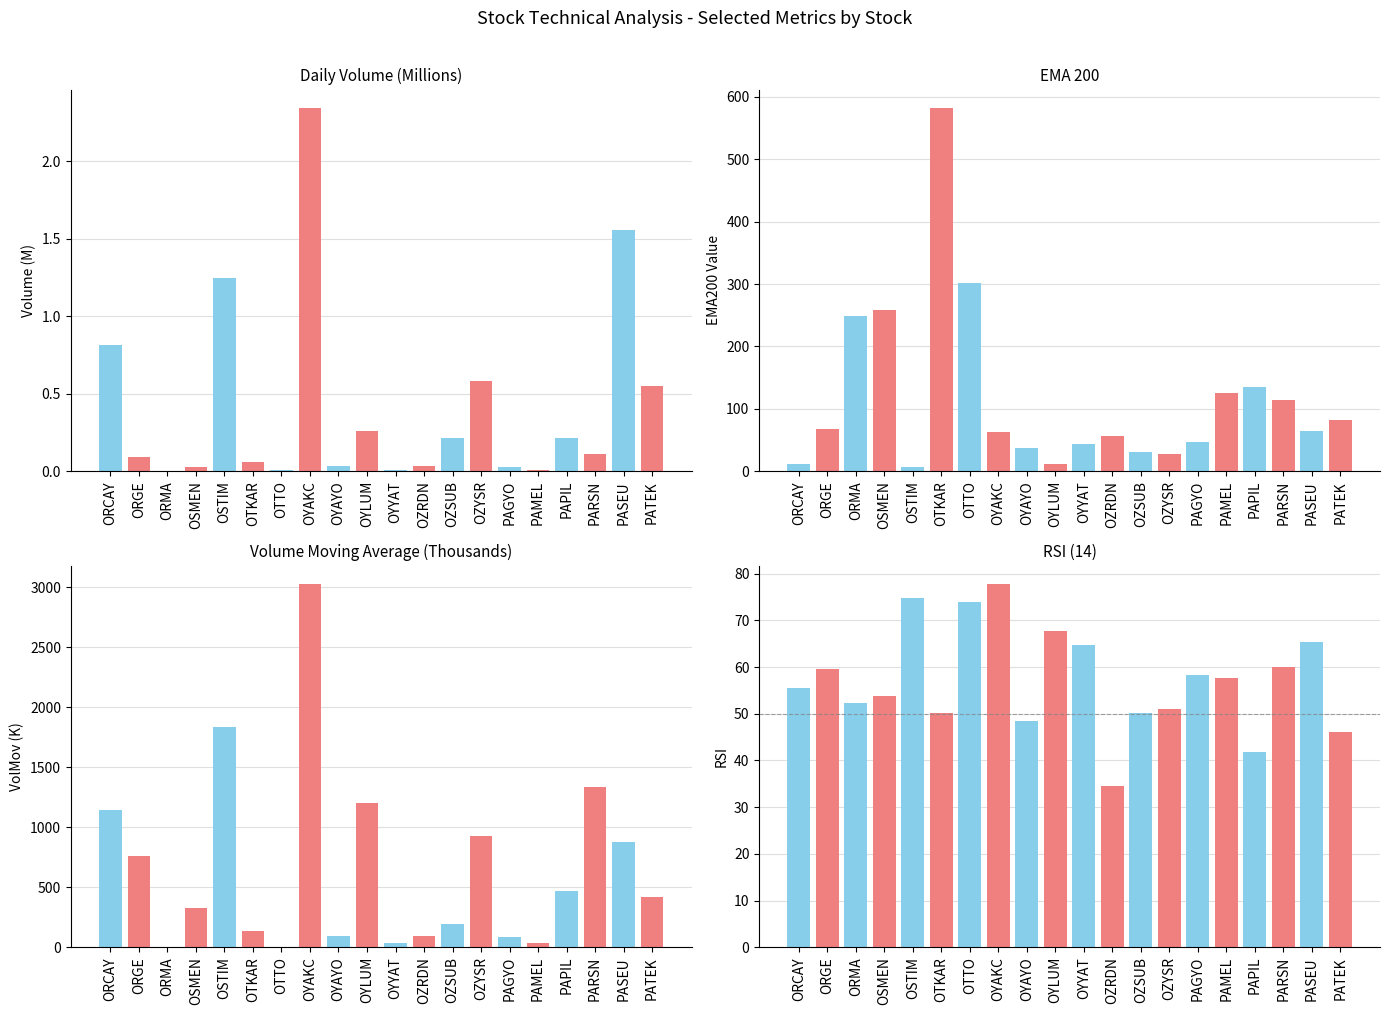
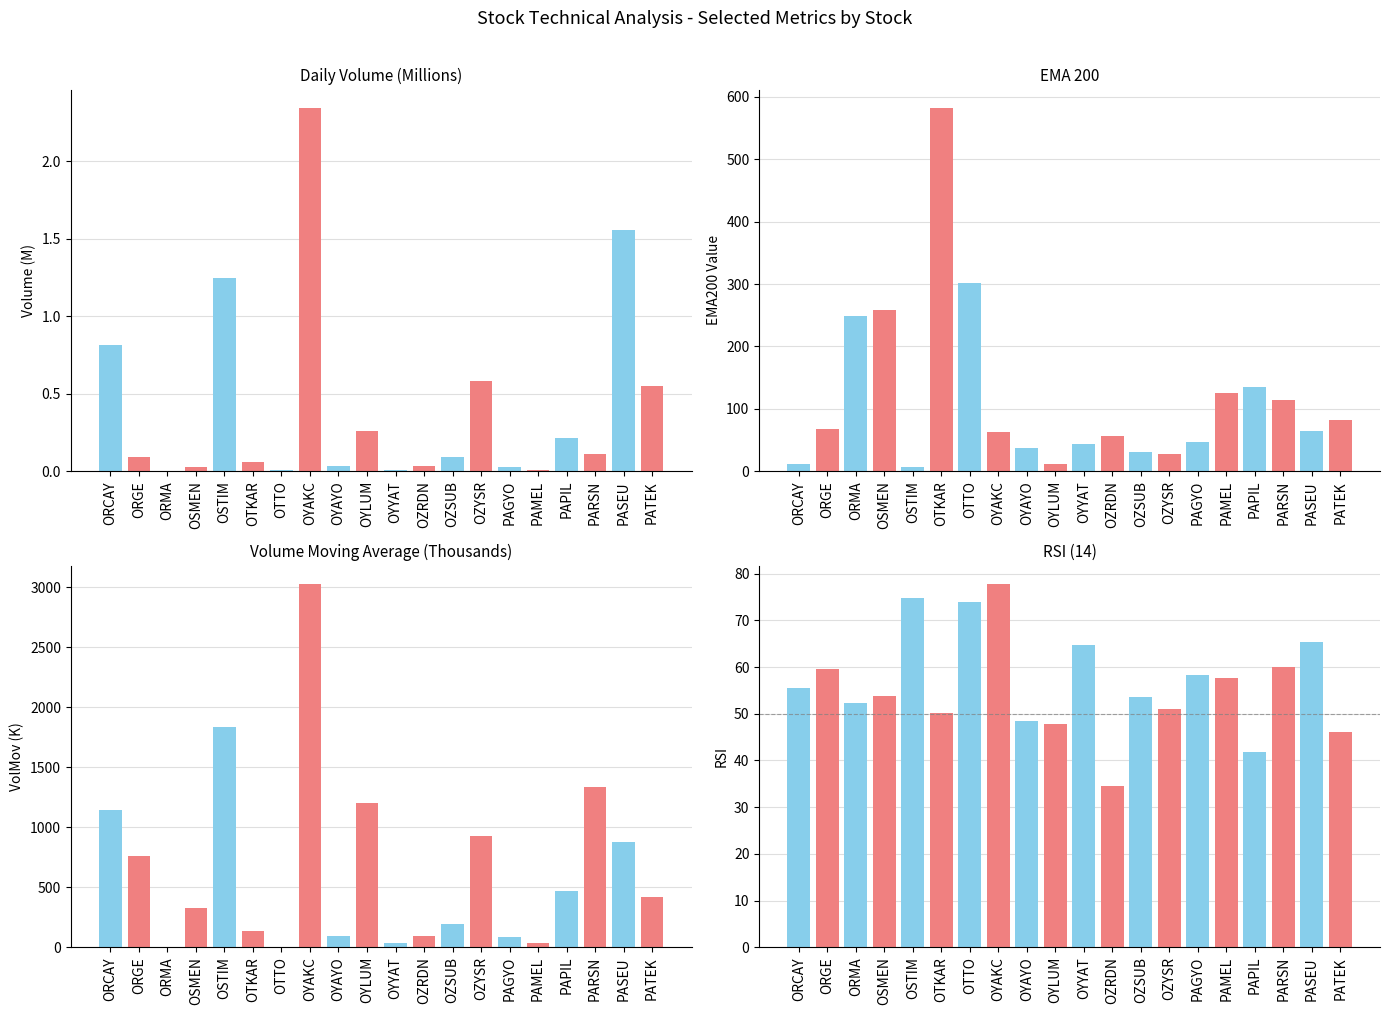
  {
    "Daily Volume (Millions)": {
      "ORCAY": 0.82,
      "ORGE": 0.10,
      "OSMEN": 0.03,
      "OSTIM": 1.25,
      "OTKAR": 0.06,
      "OYAKC": 2.34,
      "OYAYO": 0.03,
      "OYLUM": 0.26,
      "OZRDN": 0.03,
-     "OZSUB": 0.21,
+     "OZSUB": 0.09,
      "OZYSR": 0.58,
      "PAGYO": 0.03,
      "PAPIL": 0.22,
      "PARSN": 0.11,
      "PASEU": 1.56,
      "PATEK": 0.55
    },
    "EMA 200": {
      "ORCAY": 10,
      "ORGE": 70,
      "ORMA": 250,
      "OSMEN": 260,
      "OSTIM": 10,
      "OTKAR": 580,
      "OTTO": 300,
      "OYAKC": 60,
      "OYAYO": 40,
      "OYLUM": 10,
      "OYYAT": 40,
      "OZRDN": 60,
      "OZSUB": 30,
      "OZYSR": 30,
      "PAGYO": 50,
      "PAMEL": 130,
      "PAPIL": 140,
      "PARSN": 110,
      "PASEU": 60,
      "PATEK": 80
    },
    "Volume Moving Average (Thousands)": {
      "ORCAY": 1150,
      "ORGE": 760,
      "OSMEN": 330,
      "OSTIM": 1840,
      "OTKAR": 130,
      "OYAKC": 3030,
      "OYAYO": 100,
      "OYLUM": 1200,
      "OYYAT": 30,
      "OZRDN": 100,
      "OZSUB": 200,
      "OZYSR": 930,
      "PAGYO": 80,
      "PAMEL": 30,
      "PAPIL": 470,
      "PARSN": 1330,
      "PASEU": 870,
      "PATEK": 420
    },
    "RSI (14)": {
      "ORCAY": 56,
      "ORGE": 60,
      "ORMA": 52,
      "OSMEN": 54,
      "OSTIM": 75,
      "OTKAR": 50,
      "OTTO": 74,
      "OYAKC": 78,
      "OYAYO": 48,
-     "OYLUM": 68,
+     "OYLUM": 48,
      "OYYAT": 65,
      "OZRDN": 34,
-     "OZSUB": 50,
+     "OZSUB": 54,
      "OZYSR": 51,
      "PAGYO": 58,
      "PAMEL": 58,
      "PAPIL": 42,
      "PARSN": 60,
      "PASEU": 65,
      "PATEK": 46
    }
  }
